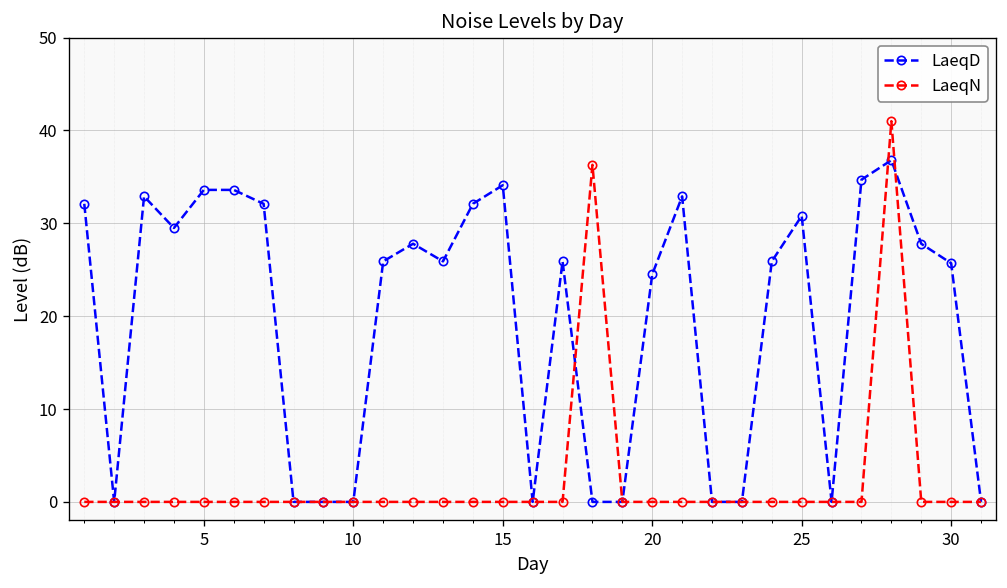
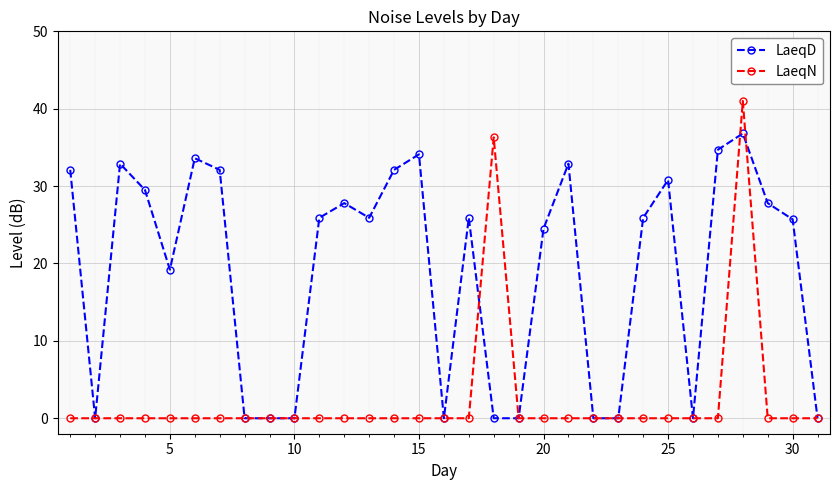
  {
    "LaeqD": {
-     "5": 34,
+     "5": 19,
      "15": 34,
      "20": 25,
      "25": 31,
      "30": 26
    },
    "LaeqN": {
      "5": 0,
      "15": 0,
      "20": 0,
      "25": 0,
      "30": 0
    }
  }
